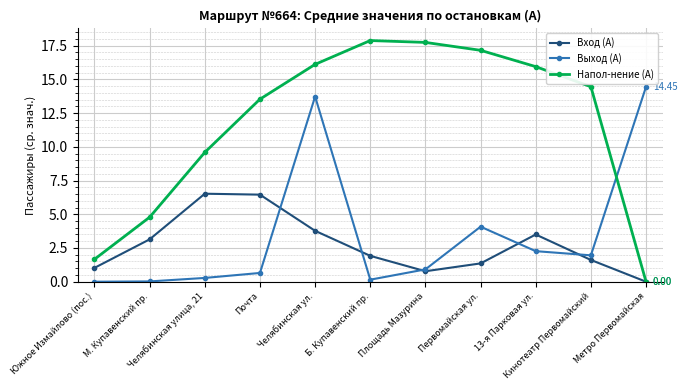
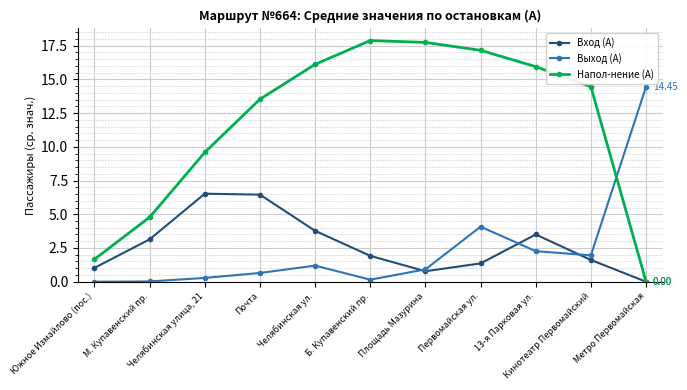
  {
    "Вход (А)": {
      "Южное Измайлово (пос.)": 1.0,
      "М. Купавенский пр.": 3.1,
      "Челябинская улица, 21": 6.5,
      "Почта": 6.5,
      "Челябинская ул.": 3.8,
      "Б. Купавенский пр.": 1.9,
      "Первомайская ул.": 1.4,
      "13-я Парковая ул.": 3.5,
      "Кинотеатр Первомайский": 1.6
    },
    "Выход (А)": {
      "Южное Измайлово (пос.)": 0.0,
      "М. Купавенский пр.": 0.0,
      "Челябинская улица, 21": 0.3,
      "Почта": 0.6,
-     "Челябинская ул.": 13.7,
+     "Челябинская ул.": 1.2,
      "Б. Купавенский пр.": 0.2,
      "Первомайская ул.": 4.1,
      "13-я Парковая ул.": 2.3,
      "Кинотеатр Первомайский": 2.0
    },
    "Напол-нение (А)": {
      "Южное Измайлово (пос.)": 1.7,
      "М. Купавенский пр.": 4.8,
      "Челябинская улица, 21": 9.6,
      "Почта": 13.5,
      "Челябинская ул.": 16.1,
      "Б. Купавенский пр.": 17.9,
      "Площадь Мазурина": 17.7,
      "Первомайская ул.": 17.1,
      "13-я Парковая ул.": 15.9,
      "Кинотеатр Первомайский": 14.5
    }
  }
